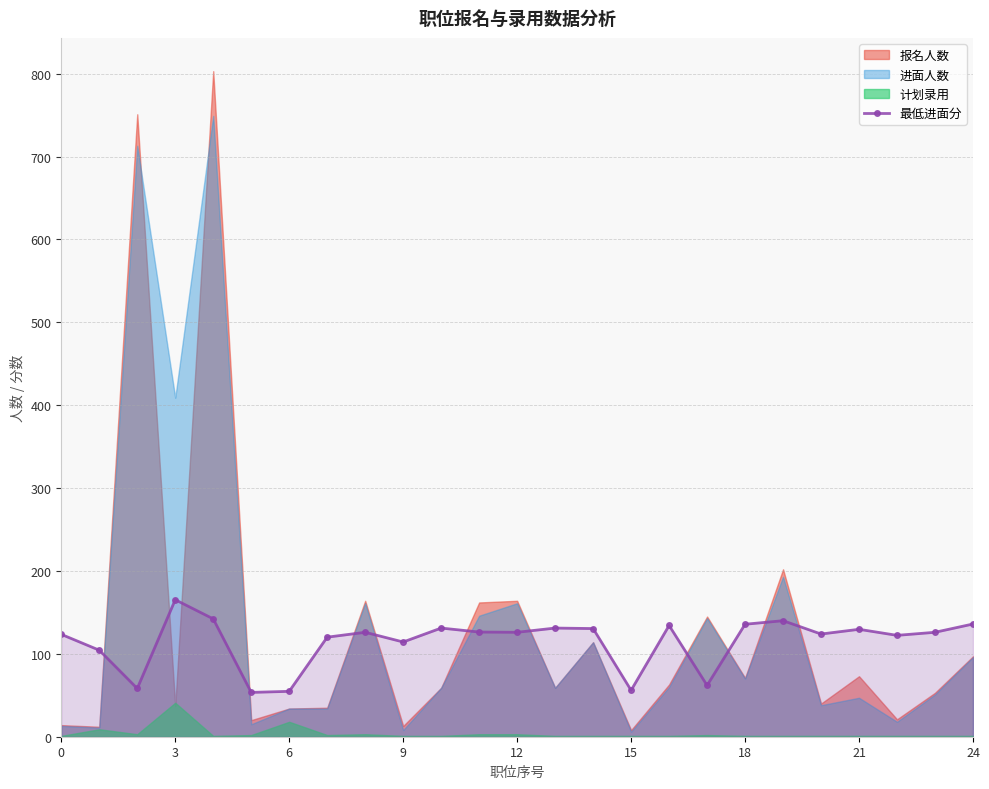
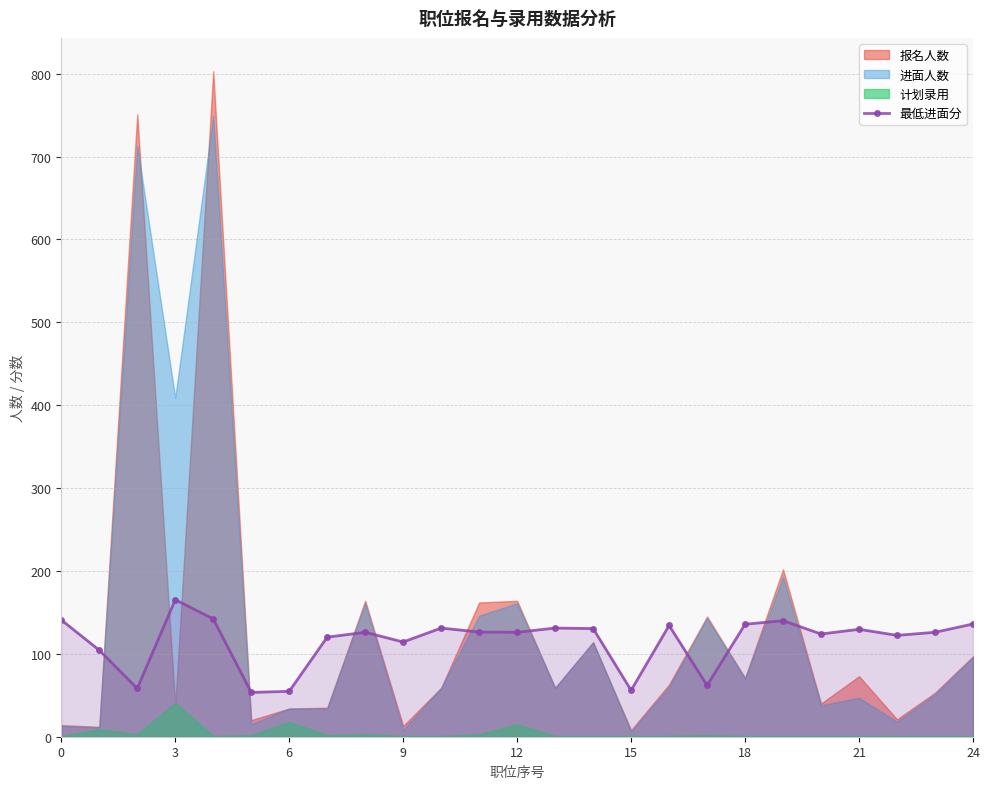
  {
    "最低进面分": {
-     "0": 120,
+     "0": 140,
      "3": 170,
      "6": 50,
      "9": 110,
      "12": 130,
      "15": 60,
      "18": 140,
      "21": 130,
      "24": 140
    },
    "报名人数": {
      "3": 40,
      "9": 10,
      "21": 70
    },
    "进面人数": {
      "3": 410,
      "9": 10,
      "21": 50
    },
    "计划录用": {
      "3": 40,
      "6": 20,
-     "12": 0
+     "12": 20
    }
  }
